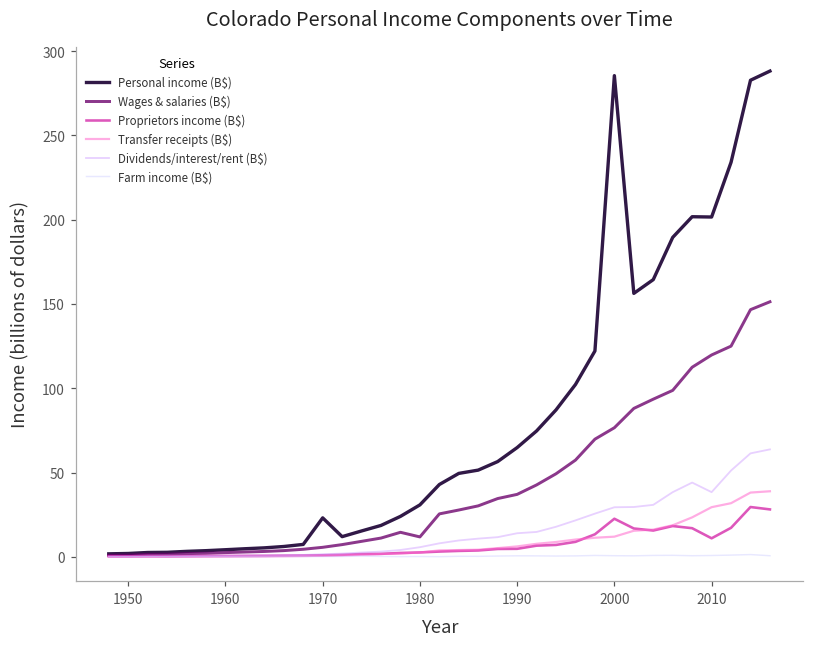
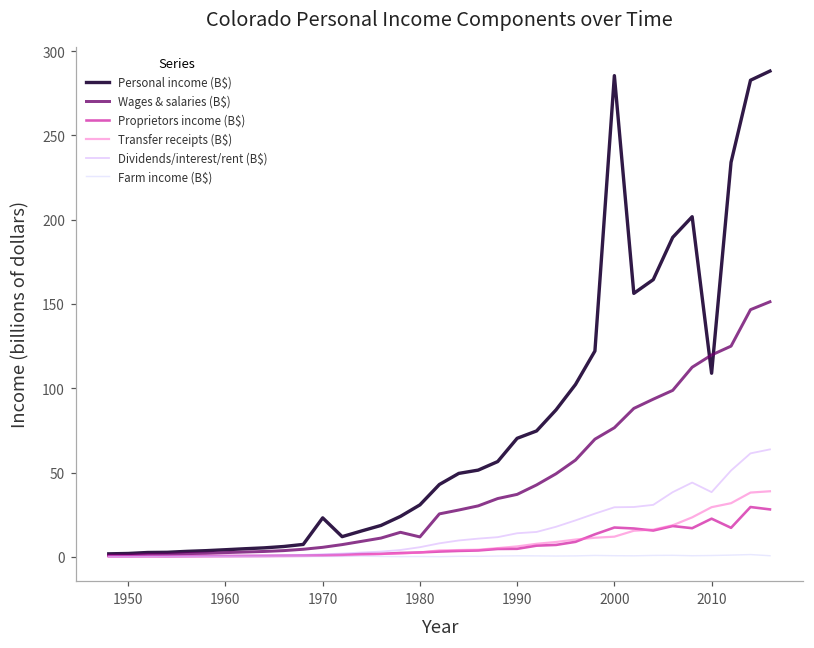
  {
    "Personal income (B$)": {
      "1960": 4,
      "1970": 23,
      "1980": 31,
-     "1990": 65,
+     "1990": 70,
      "2000": 285,
-     "2010": 202
+     "2010": 109
    },
    "Wages & salaries (B$)": {
      "1960": 3,
      "1970": 6,
      "1980": 12,
      "1990": 37,
      "2000": 77,
      "2010": 120
    },
    "Proprietors income (B$)": {
-     "2000": 23,
-     "2010": 11
+     "2000": 17,
+     "2010": 23
    },
    "Transfer receipts (B$)": {
      "2000": 12,
      "2010": 30
    }
  }
